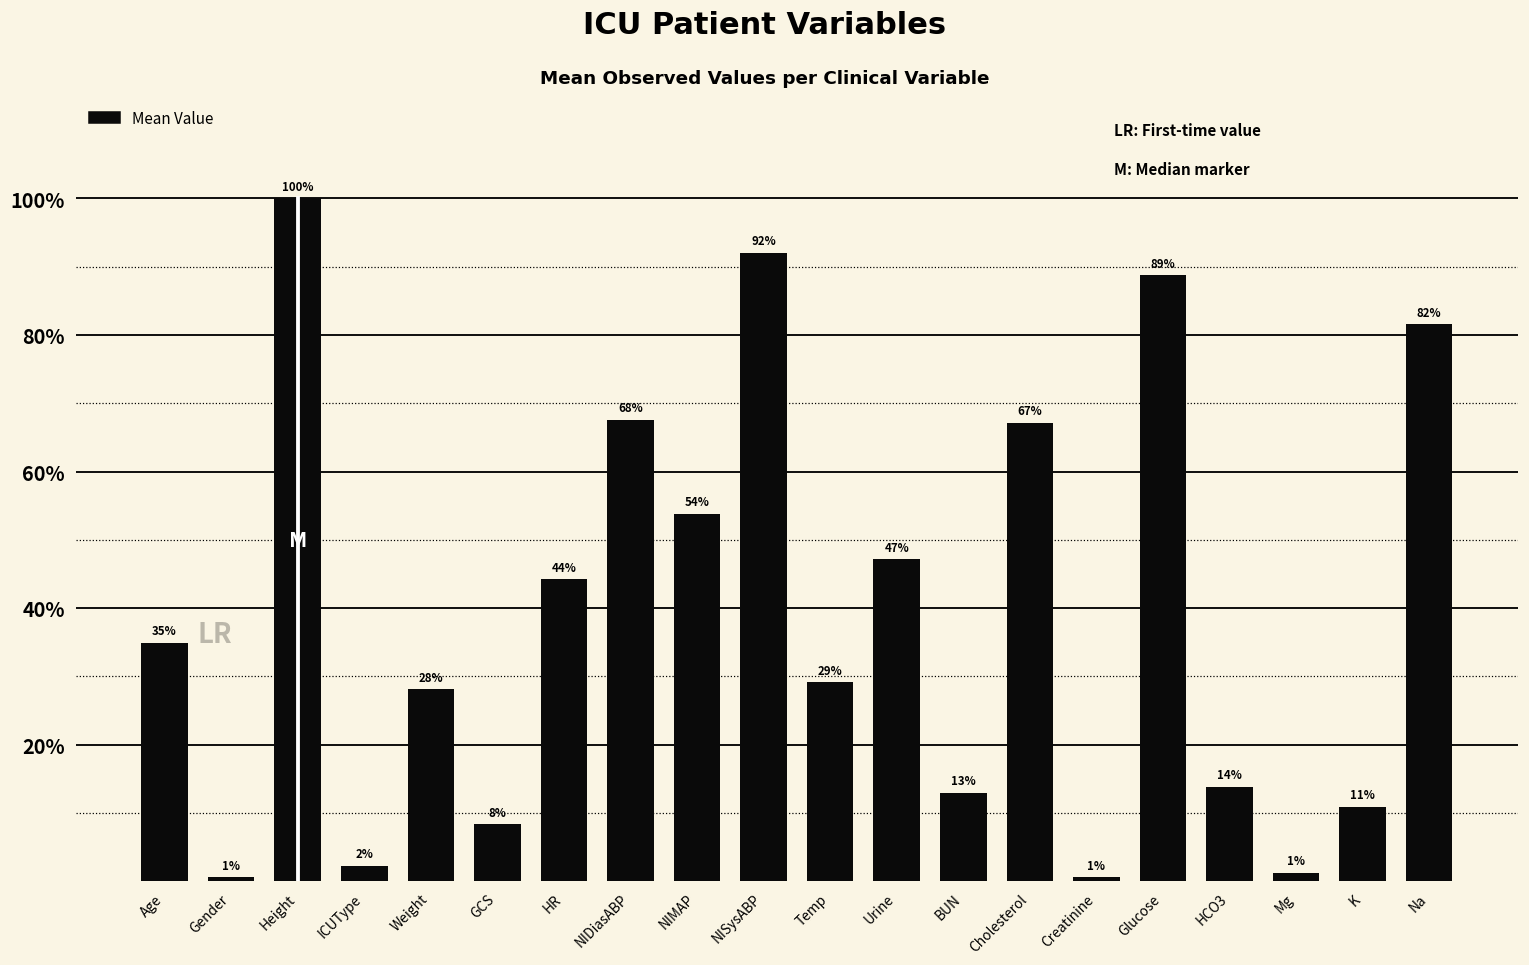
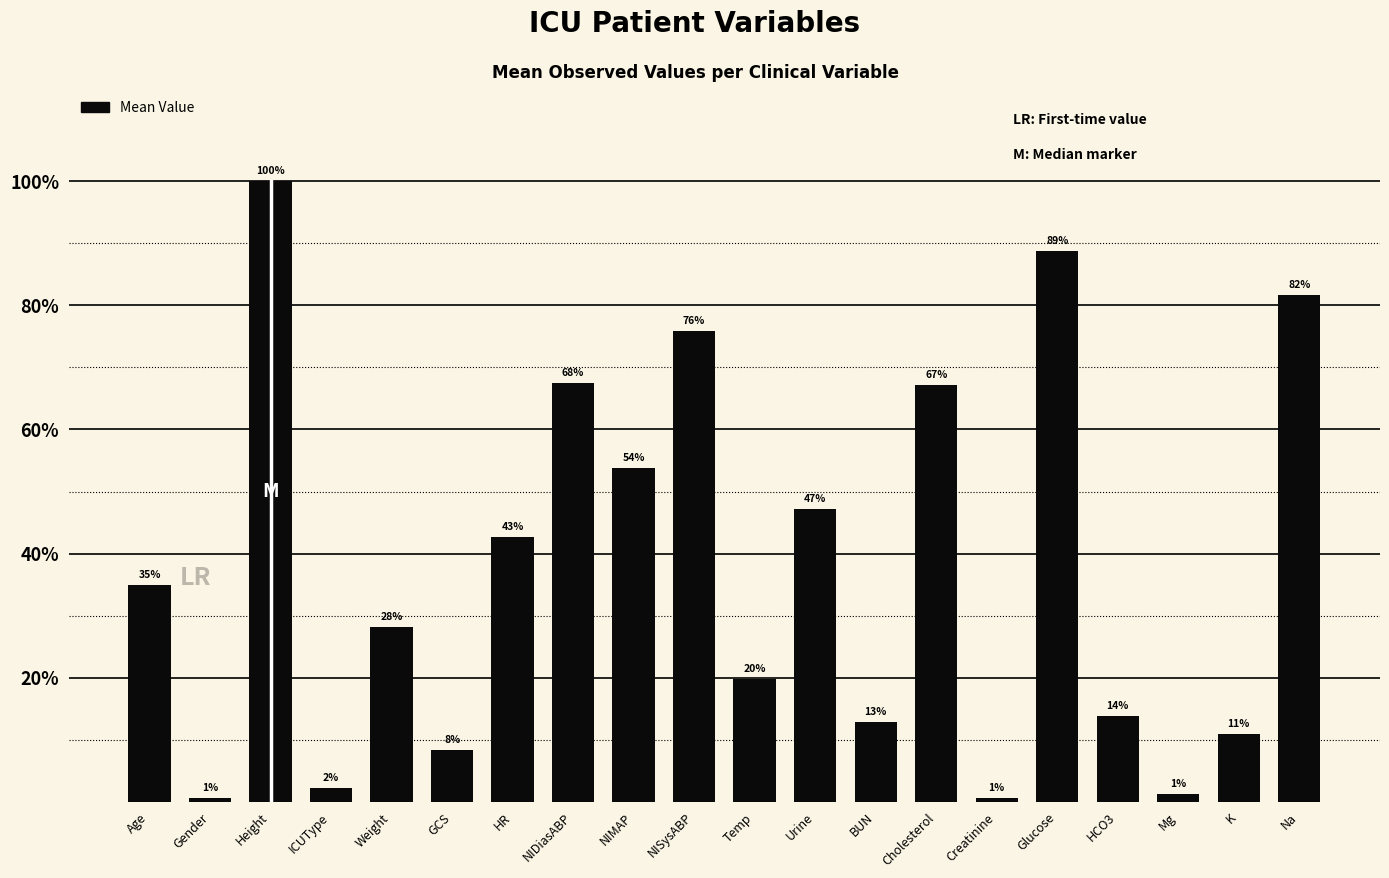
  {
    "Mean Value": {
      "Age": "35%",
      "Gender": "1%",
      "Height": "100%",
      "ICUType": "2%",
      "Weight": "28%",
      "GCS": "8%",
-     "HR": "44%",
+     "HR": "43%",
      "NIDiasABP": "68%",
      "NIMAP": "54%",
-     "NISysABP": "92%",
-     "Temp": "29%",
+     "NISysABP": "76%",
+     "Temp": "20%",
      "Urine": "47%",
      "BUN": "13%",
      "Cholesterol": "67%",
      "Creatinine": "1%",
      "Glucose": "89%",
      "HCO3": "14%",
      "Mg": "1%",
      "K": "11%",
      "Na": "82%"
    }
  }
